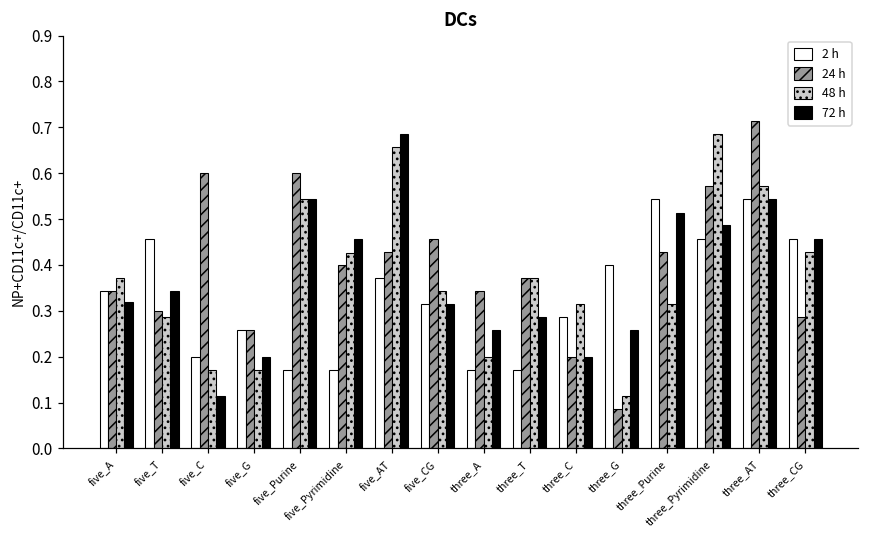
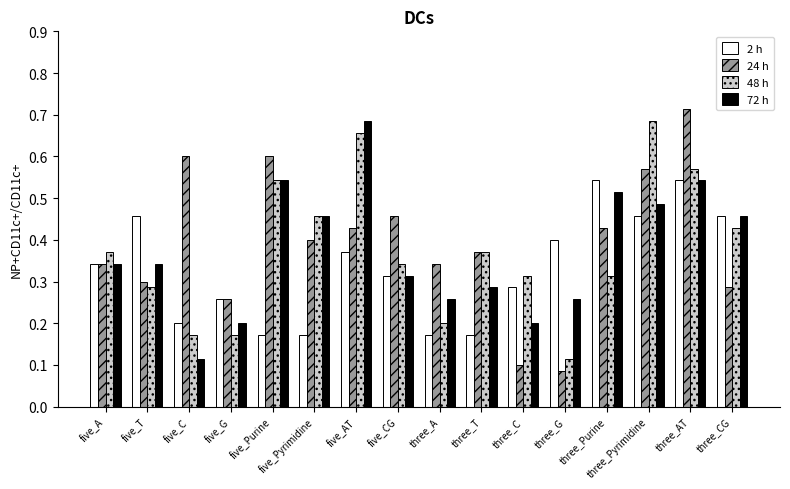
  {
    "2 h": {
      "five_A": 0.34,
      "five_T": 0.46,
      "five_C": 0.20,
      "five_G": 0.26,
      "five_Purine": 0.17,
      "five_Pyrimidine": 0.17,
      "five_AT": 0.37,
      "five_CG": 0.31,
      "three_A": 0.17,
      "three_T": 0.17,
      "three_C": 0.29,
      "three_G": 0.40,
      "three_Purine": 0.54,
      "three_Pyrimidine": 0.46,
      "three_AT": 0.54,
      "three_CG": 0.46
    },
    "24 h": {
      "five_A": 0.34,
      "five_T": 0.3,
      "five_C": 0.6,
      "five_G": 0.26,
      "five_Purine": 0.6,
      "five_Pyrimidine": 0.4,
      "five_AT": 0.43,
      "five_CG": 0.46,
      "three_A": 0.34,
      "three_T": 0.37,
-     "three_C": 0.2,
+     "three_C": 0.1,
      "three_G": 0.09,
      "three_Purine": 0.43,
      "three_Pyrimidine": 0.57,
      "three_AT": 0.71,
      "three_CG": 0.29
    },
    "48 h": {
      "five_A": 0.37,
      "five_T": 0.29,
      "five_C": 0.17,
      "five_G": 0.17,
      "five_Purine": 0.54,
-     "five_Pyrimidine": 0.43,
+     "five_Pyrimidine": 0.46,
      "five_AT": 0.66,
      "five_CG": 0.34,
      "three_A": 0.20,
      "three_T": 0.37,
      "three_C": 0.31,
      "three_G": 0.11,
      "three_Purine": 0.31,
      "three_Pyrimidine": 0.69,
      "three_AT": 0.57,
      "three_CG": 0.43
    },
    "72 h": {
-     "five_A": 0.32,
+     "five_A": 0.34,
      "five_T": 0.34,
      "five_C": 0.11,
      "five_G": 0.20,
      "five_Purine": 0.54,
      "five_Pyrimidine": 0.46,
      "five_AT": 0.69,
      "five_CG": 0.31,
      "three_A": 0.26,
      "three_T": 0.29,
      "three_C": 0.20,
      "three_G": 0.26,
      "three_Purine": 0.51,
      "three_Pyrimidine": 0.49,
      "three_AT": 0.54,
      "three_CG": 0.46
    }
  }
